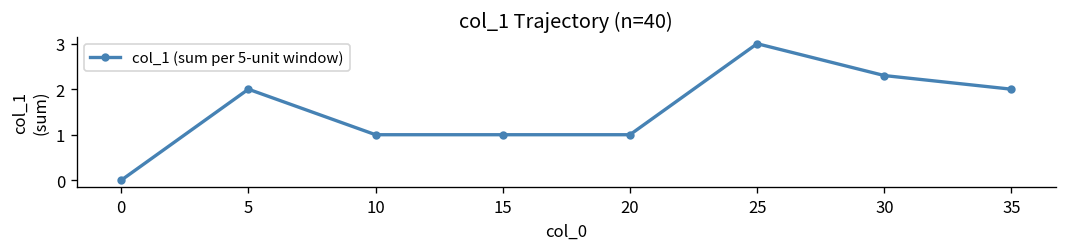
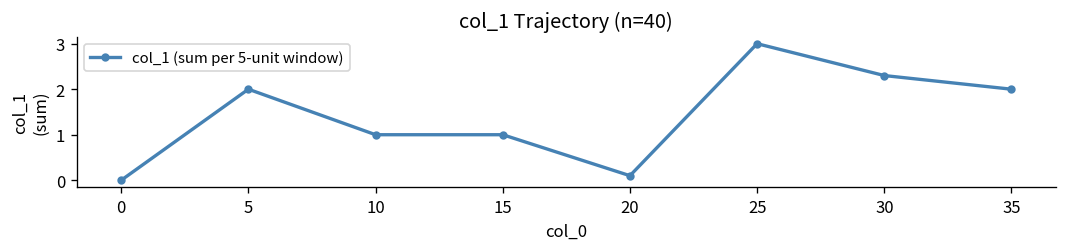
  {
    "0": 0.0,
    "5": 2.0,
    "10": 1.0,
    "15": 1.0,
-   "20": 1.0,
+   "20": 0.1,
    "25": 3.0,
    "30": 2.3,
    "35": 2.0
  }
